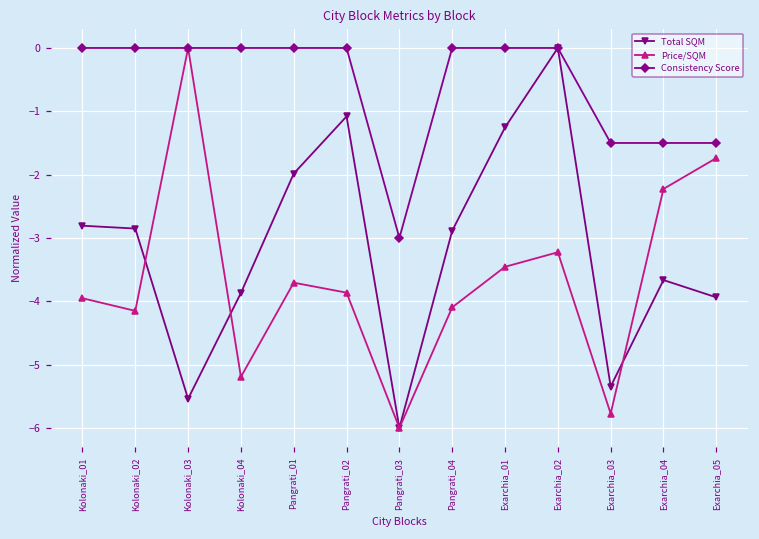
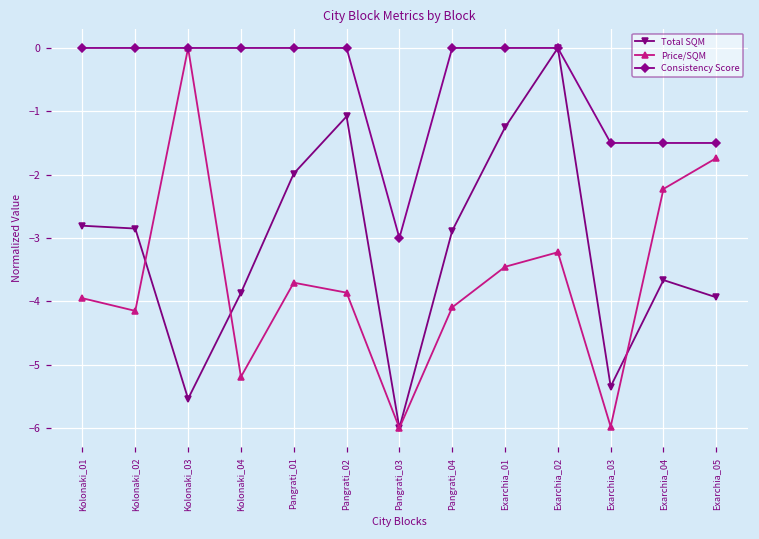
  {
    "Price/SQM": {
      "Kolonaki_01": -4.0,
      "Kolonaki_02": -4.2,
      "Kolonaki_04": -5.2,
      "Pangrati_01": -3.7,
      "Pangrati_02": -3.9,
      "Pangrati_04": -4.1,
      "Exarchia_01": -3.5,
      "Exarchia_02": -3.2,
-     "Exarchia_03": -5.8,
+     "Exarchia_03": -6.0,
      "Exarchia_04": -2.2,
      "Exarchia_05": -1.7
    }
  }
